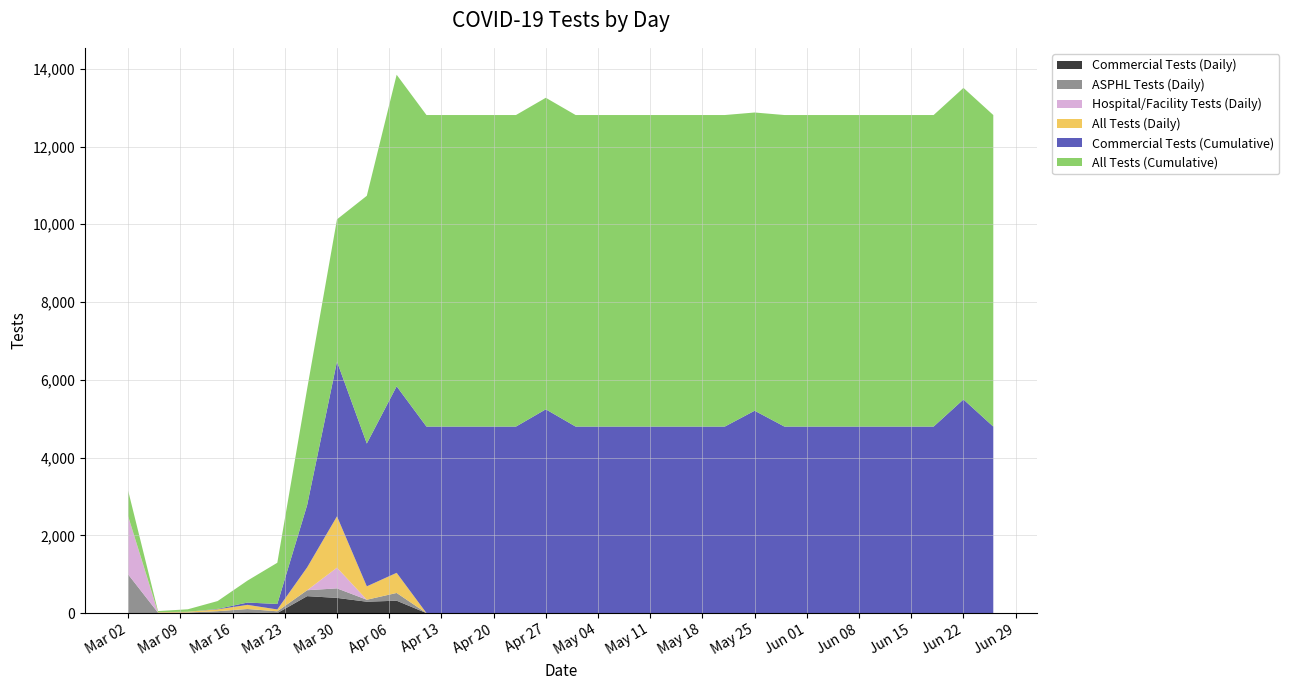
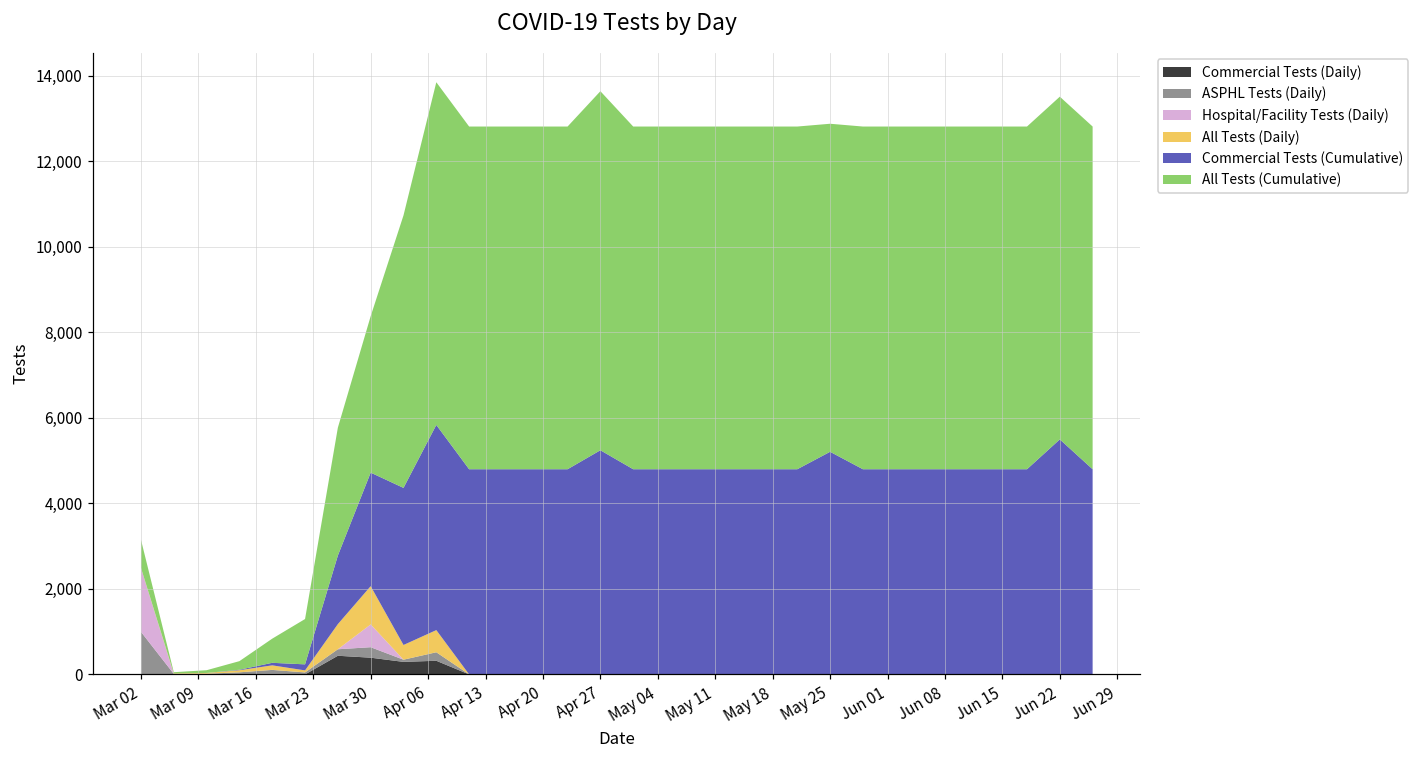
  {
    "Commercial Tests (Daily)": {
      "Mar 02": "0",
      "Mar 30": "400"
    },
    "ASPHL Tests (Daily)": {
      "Mar 02": "1,000",
      "Mar 30": "200"
    },
    "Hospital/Facility Tests (Daily)": {
      "Mar 30": "500"
    },
    "All Tests (Daily)": {
-     "Mar 30": "1,300"
+     "Mar 30": "900"
    },
    "Commercial Tests (Cumulative)": {
-     "Mar 30": "4,000",
+     "Mar 30": "2,700",
      "Apr 27": "5,200",
      "May 25": "5,200",
      "Jun 22": "5,500"
    },
    "All Tests (Cumulative)": {
      "Mar 02": "700",
      "Mar 30": "3,700",
-     "Apr 27": "8,000",
+     "Apr 27": "8,400",
      "May 25": "7,700",
      "Jun 22": "8,000"
    }
  }
